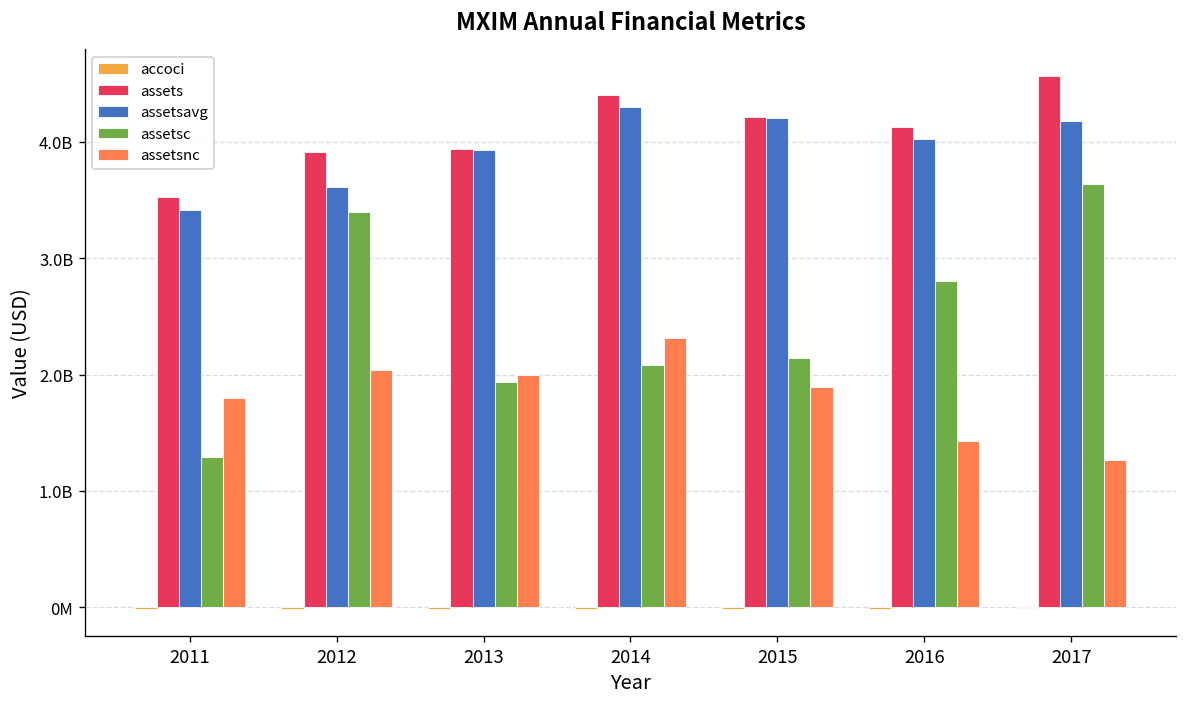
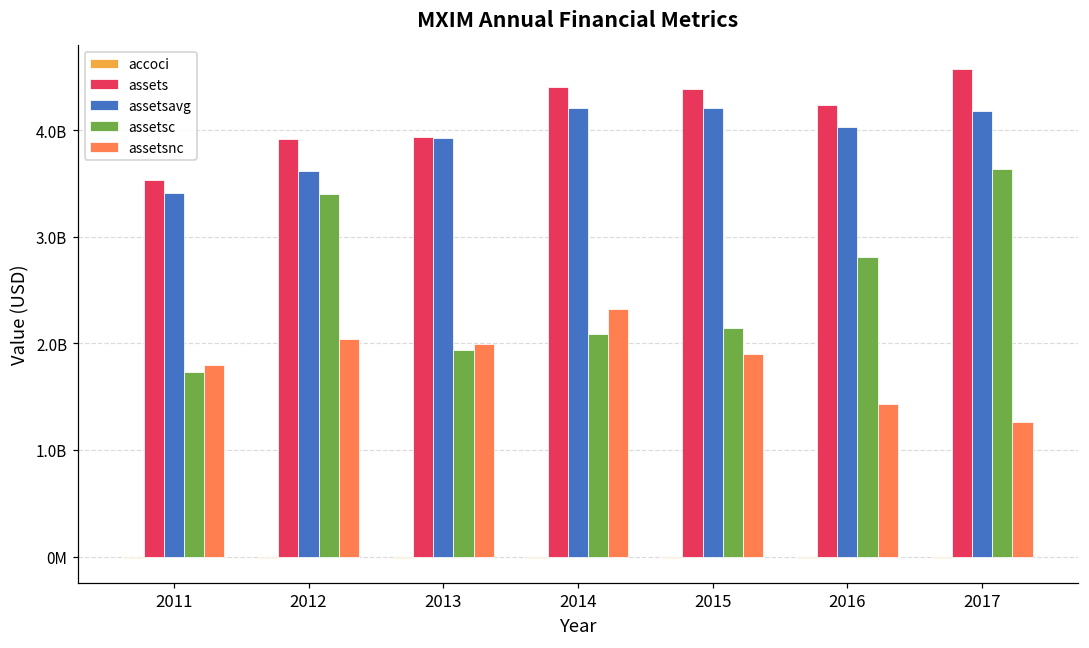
  {
    "assets": {
      "2011": 3500000000,
      "2012": 3900000000,
      "2013": 3900000000,
      "2014": 4400000000,
-     "2015": 4200000000,
-     "2016": 4100000000,
+     "2015": 4400000000,
+     "2016": 4200000000,
      "2017": 4600000000
    },
    "assetsavg": {
      "2011": 3400000000,
      "2012": 3600000000,
      "2013": 3900000000,
-     "2014": 4300000000,
+     "2014": 4200000000,
      "2015": 4200000000,
      "2016": 4000000000,
      "2017": 4200000000
    },
    "assetsc": {
-     "2011": 1300000000,
+     "2011": 1700000000,
      "2012": 3400000000,
      "2013": 1900000000,
      "2014": 2100000000,
      "2015": 2100000000,
      "2016": 2800000000,
      "2017": 3600000000
    }
  }
